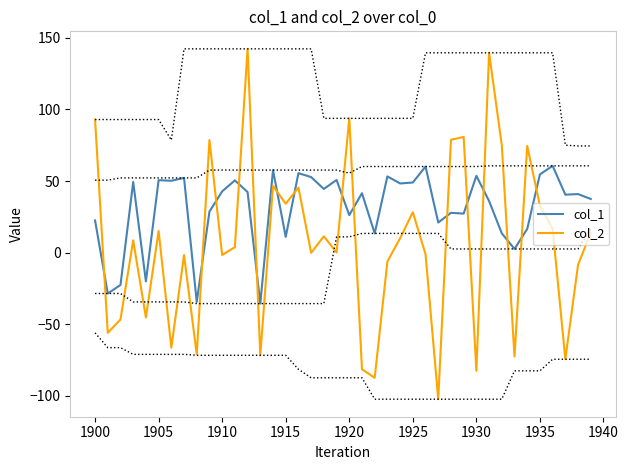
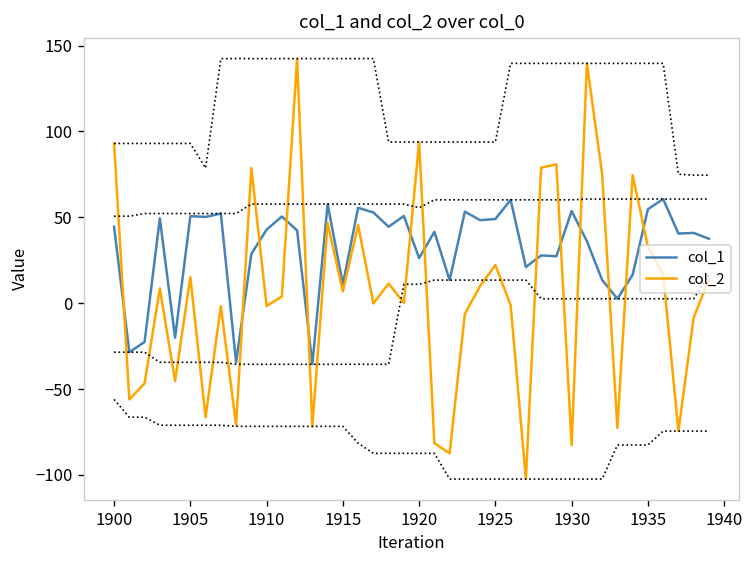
  {
    "col_1": {
-     "1900": 22,
+     "1900": 45,
      "1910": 43,
      "1915": 11,
      "1920": 26,
      "1925": 49,
      "1930": 54,
      "1935": 55
    },
    "col_2": {
      "1905": 15,
      "1910": -2,
-     "1915": 34,
-     "1925": 28,
+     "1915": 7,
+     "1925": 22,
      "1930": -83
    }
  }
